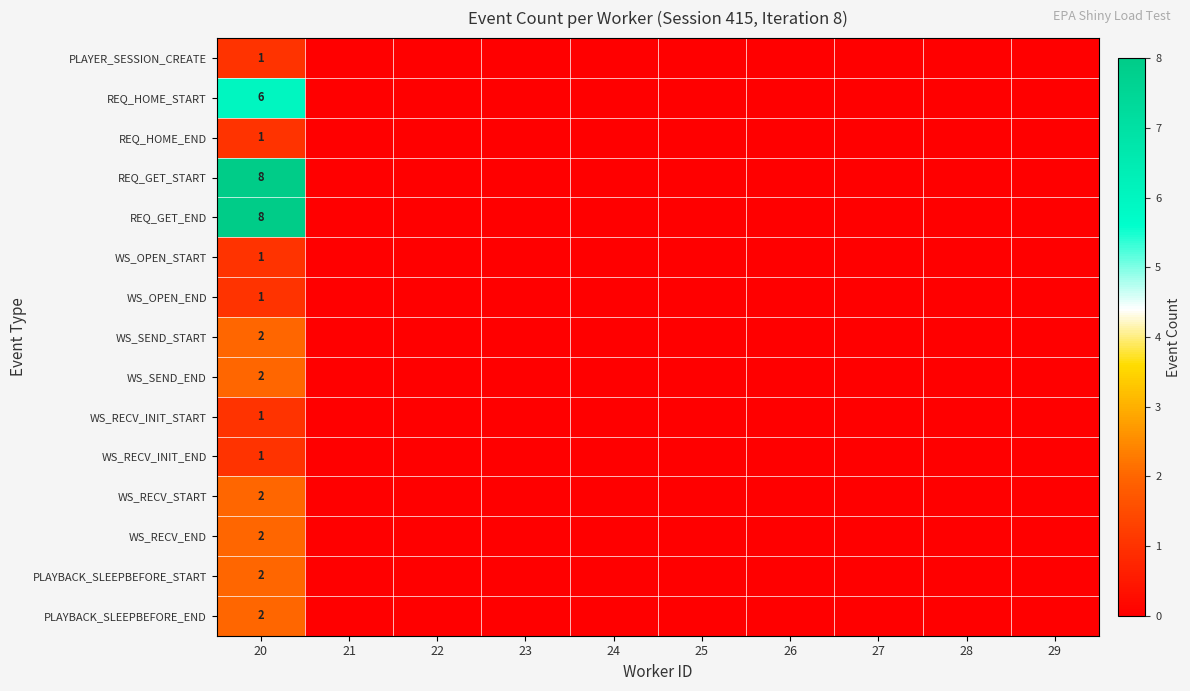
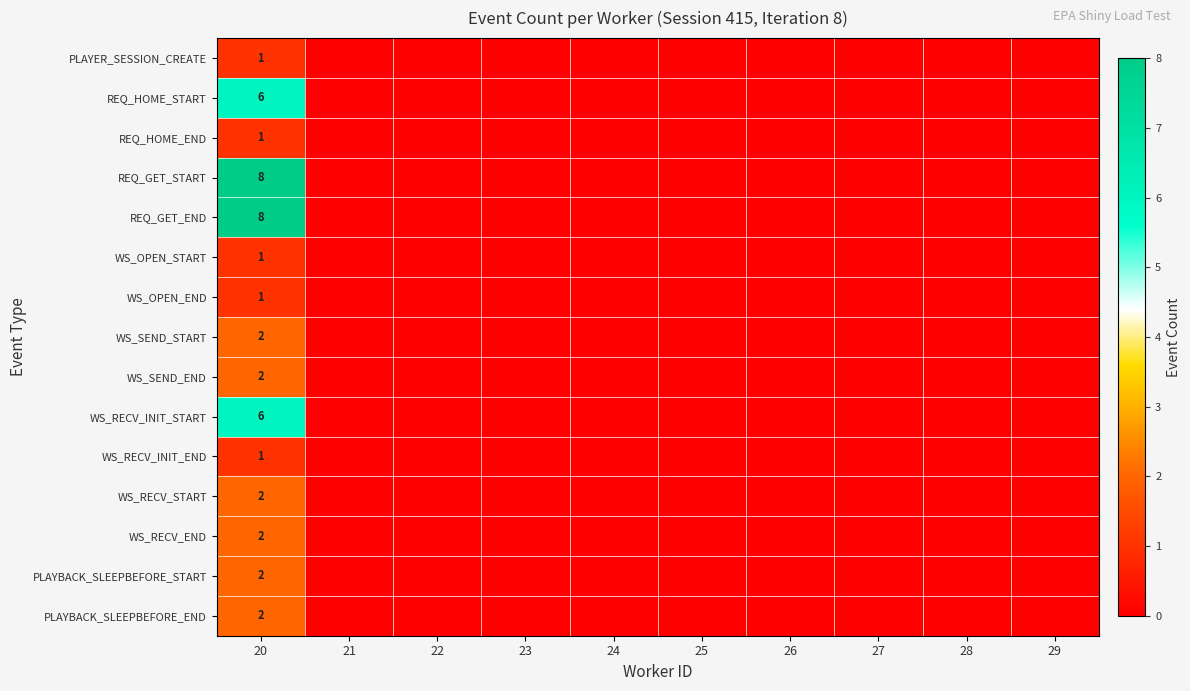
  {
    "PLAYER_SESSION_CREATE": {
      "20": 1
    },
    "REQ_HOME_START": {
      "20": 6
    },
    "REQ_HOME_END": {
      "20": 1
    },
    "REQ_GET_START": {
      "20": 8
    },
    "REQ_GET_END": {
      "20": 8
    },
    "WS_OPEN_START": {
      "20": 1
    },
    "WS_OPEN_END": {
      "20": 1
    },
    "WS_SEND_START": {
      "20": 2
    },
    "WS_SEND_END": {
      "20": 2
    },
    "WS_RECV_INIT_START": {
-     "20": 1
+     "20": 6
    },
    "WS_RECV_INIT_END": {
      "20": 1
    },
    "WS_RECV_START": {
      "20": 2
    },
    "WS_RECV_END": {
      "20": 2
    },
    "PLAYBACK_SLEEPBEFORE_START": {
      "20": 2
    },
    "PLAYBACK_SLEEPBEFORE_END": {
      "20": 2
    }
  }
